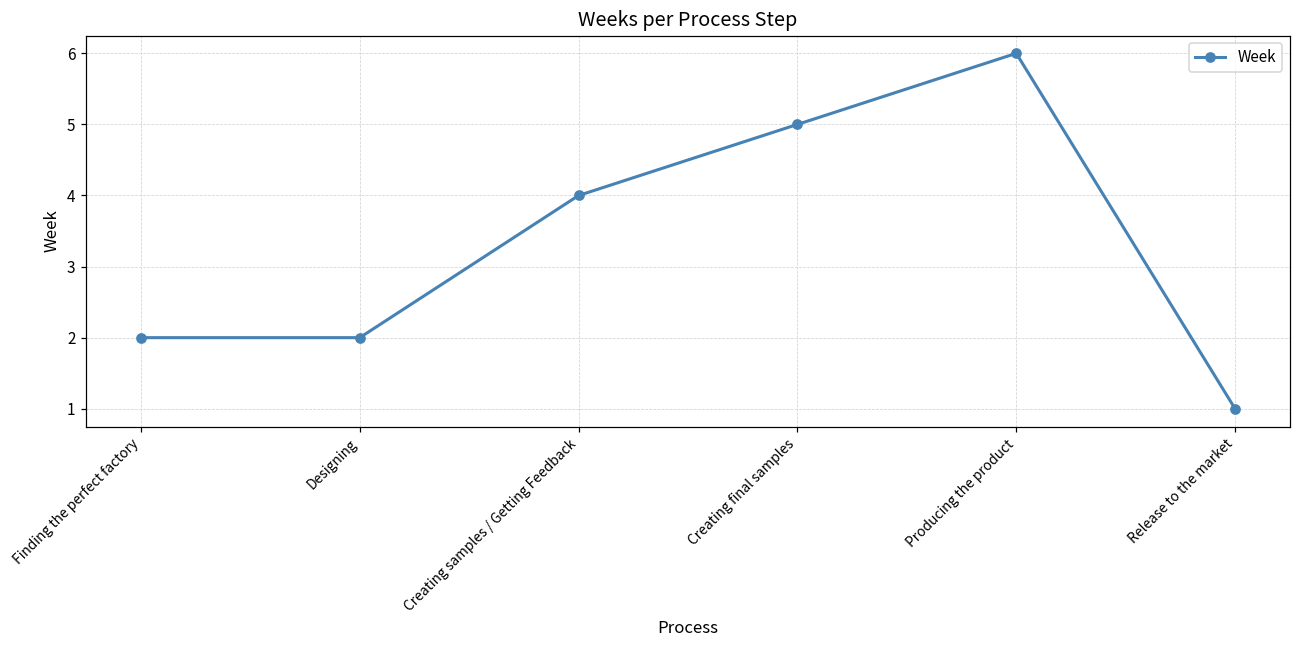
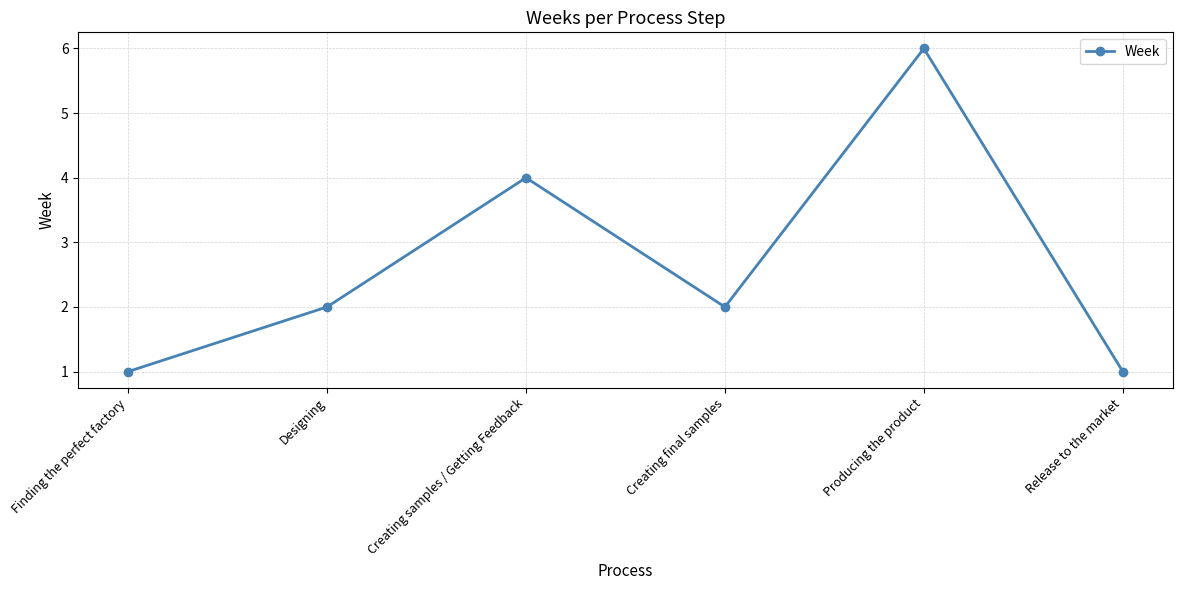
  {
-   "Finding the perfect factory": 2,
+   "Finding the perfect factory": 1,
    "Designing": 2,
    "Creating samples / Getting Feedback": 4,
-   "Creating final samples": 5,
+   "Creating final samples": 2,
    "Producing the product": 6,
    "Release to the market": 1
  }
